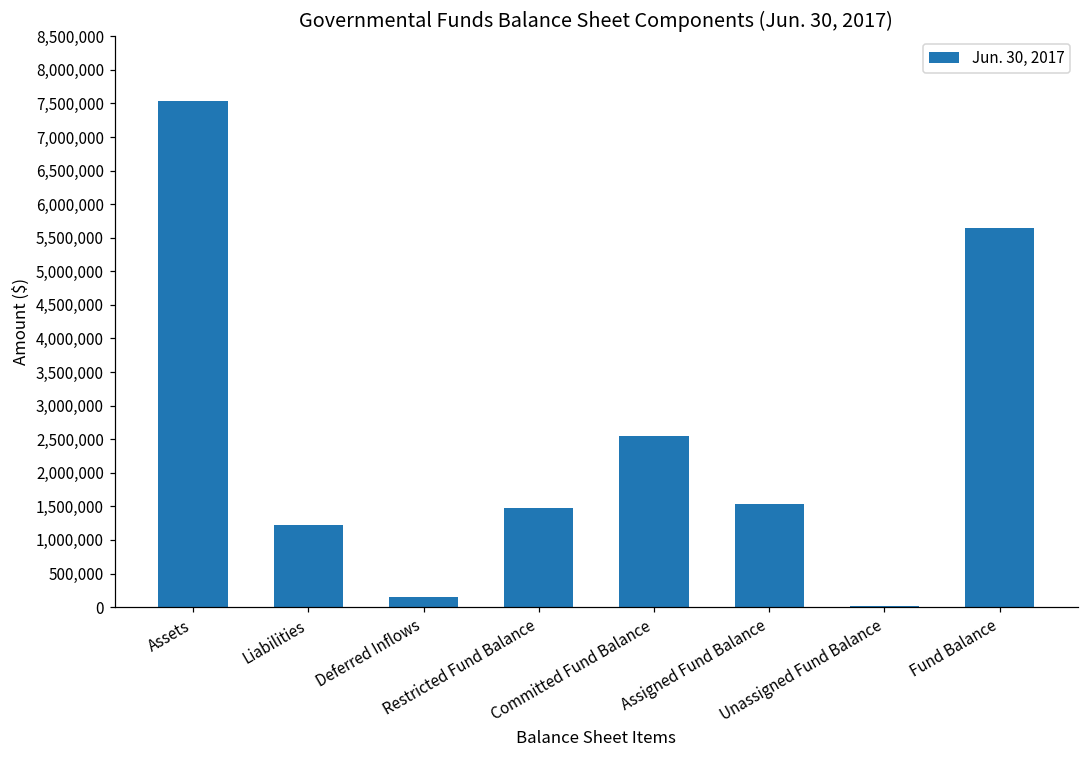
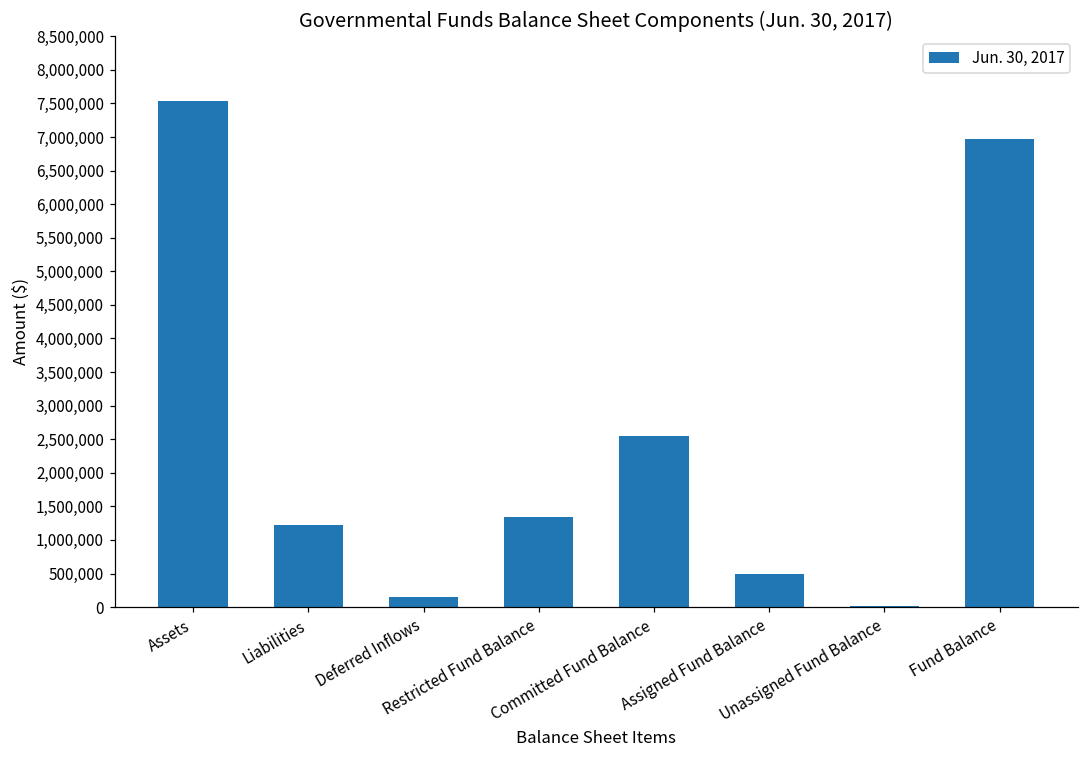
  {
    "Assets": "7,500,000",
    "Liabilities": "1,200,000",
    "Deferred Inflows": "100,000",
-   "Restricted Fund Balance": "1,500,000",
+   "Restricted Fund Balance": "1,300,000",
    "Committed Fund Balance": "2,600,000",
-   "Assigned Fund Balance": "1,500,000",
-   "Fund Balance": "5,600,000"
+   "Assigned Fund Balance": "500,000",
+   "Fund Balance": "7,000,000"
  }
